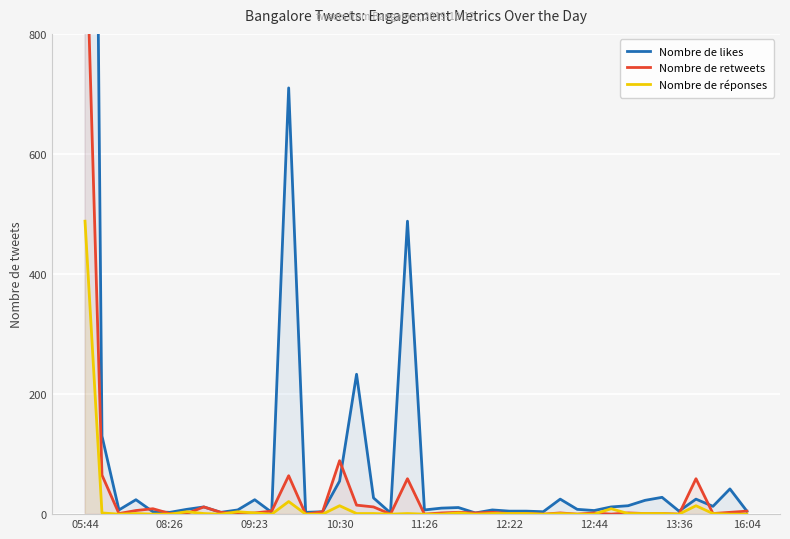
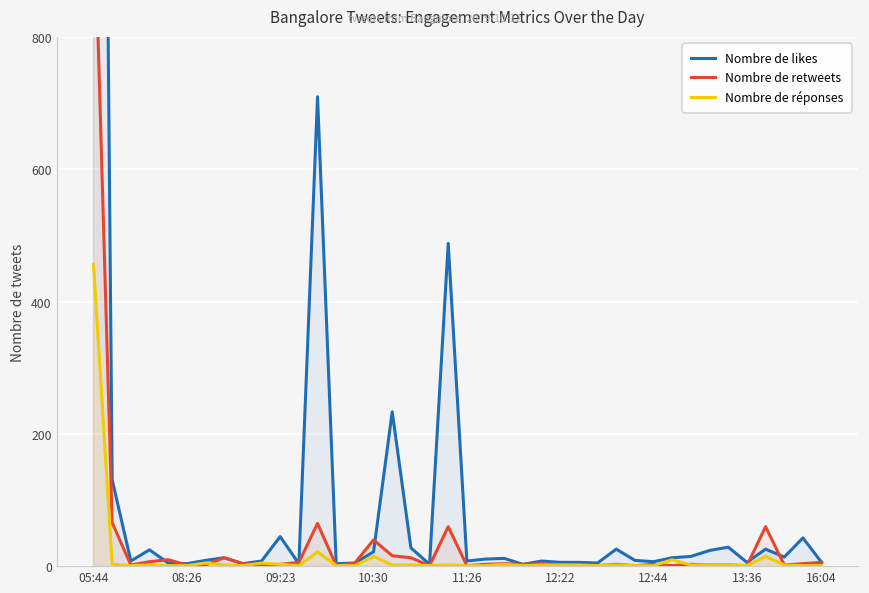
  {
    "Nombre de likes": {
-     "09:23": 20,
-     "10:30": 60,
+     "09:23": 40,
+     "10:30": 20,
      "11:26": 10,
      "13:36": 10
    },
    "Nombre de retweets": {
-     "10:30": 90
+     "10:30": 40
    },
    "Nombre de réponses": {
-     "05:44": 490,
+     "05:44": 460,
      "10:30": 10,
      "16:04": 0
    }
  }
